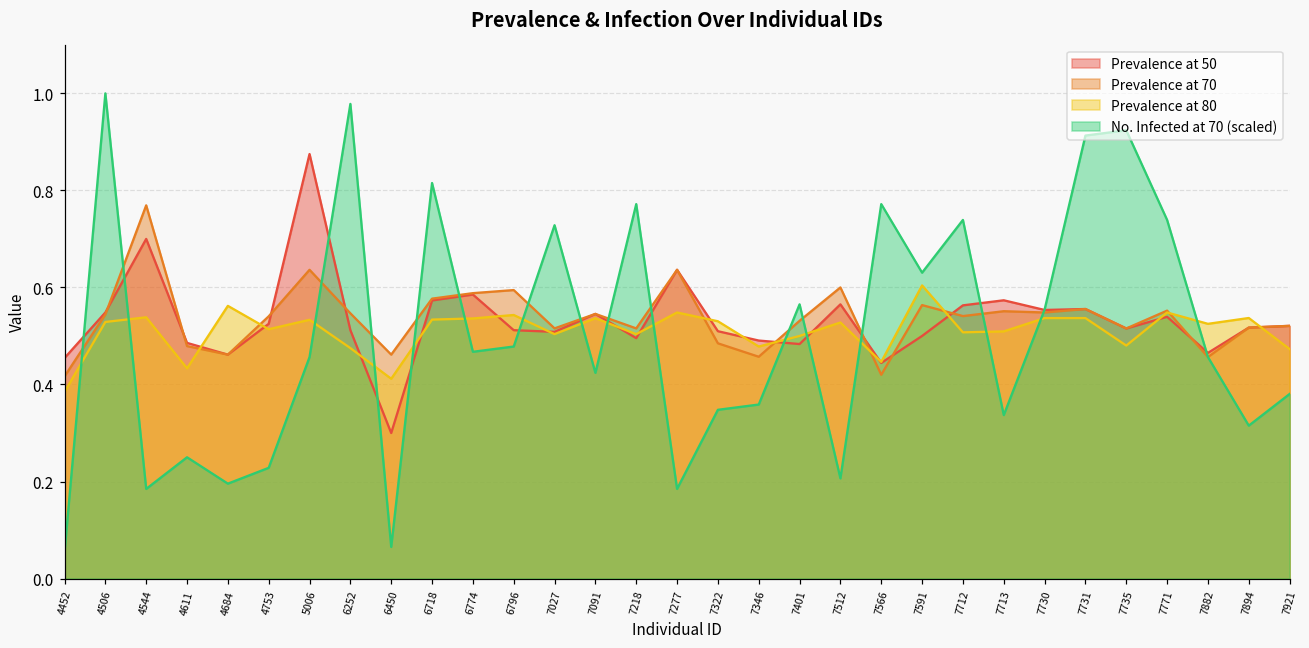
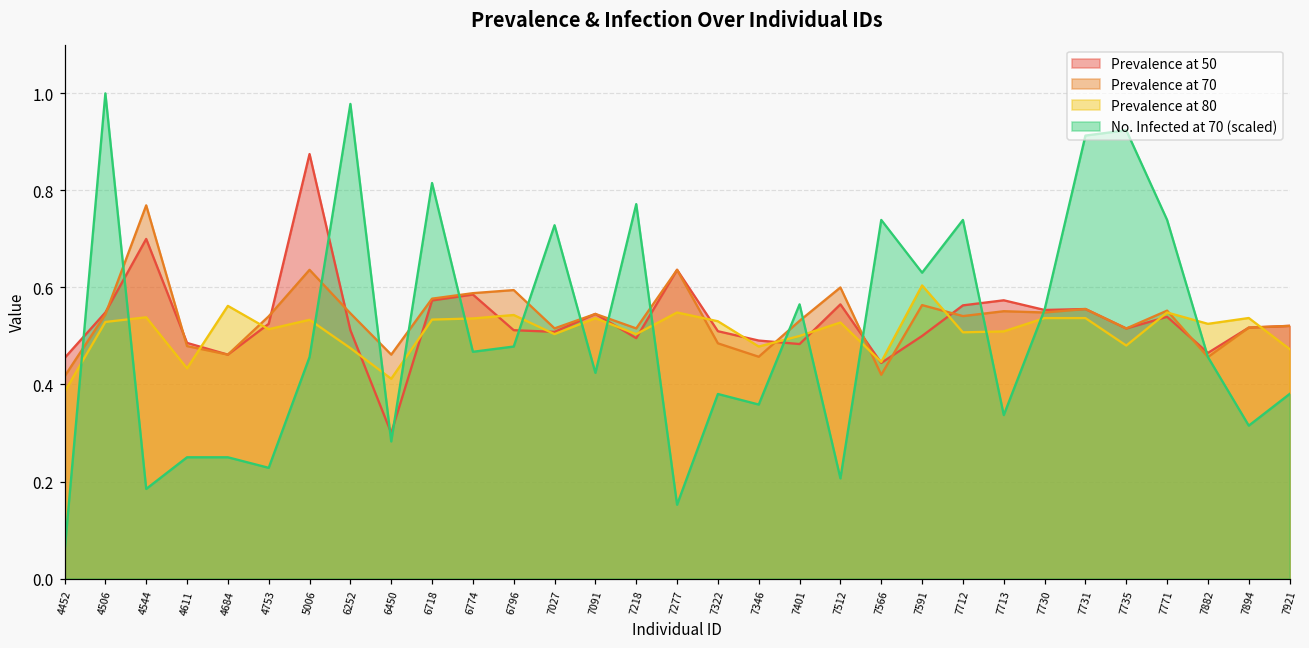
  {
    "No. Infected at 70 (scaled)": {
      "4452": 0.05,
      "4506": 1.00,
      "4544": 0.18,
      "4611": 0.25,
-     "4684": 0.20,
+     "4684": 0.25,
      "4753": 0.23,
      "5006": 0.46,
      "6252": 0.98,
-     "6450": 0.07,
+     "6450": 0.28,
      "6718": 0.82,
      "6774": 0.47,
      "6796": 0.48,
      "7027": 0.73,
      "7091": 0.42,
      "7218": 0.77,
-     "7277": 0.18,
-     "7322": 0.35,
+     "7277": 0.15,
+     "7322": 0.38,
      "7346": 0.36,
      "7401": 0.57,
      "7512": 0.21,
-     "7566": 0.77,
+     "7566": 0.74,
      "7591": 0.63,
      "7712": 0.74,
      "7713": 0.34,
      "7771": 0.74,
      "7894": 0.32,
      "7921": 0.38
    }
  }
